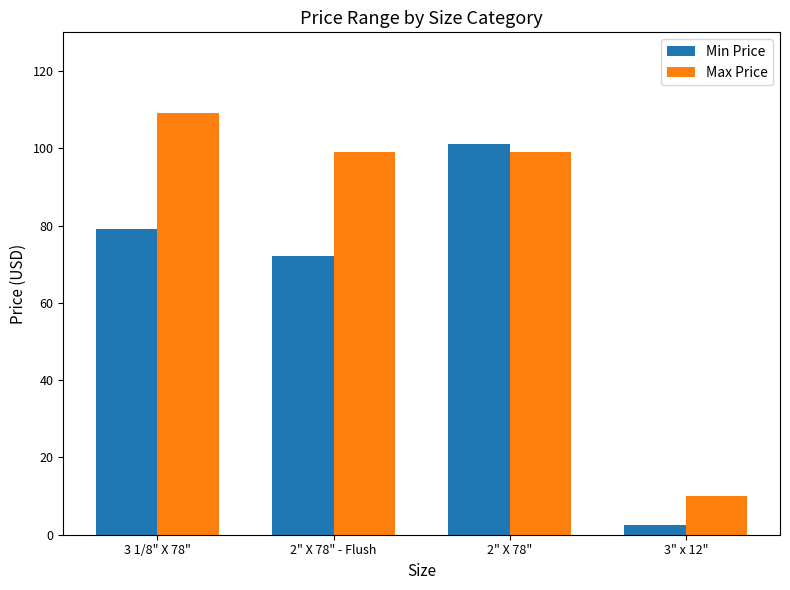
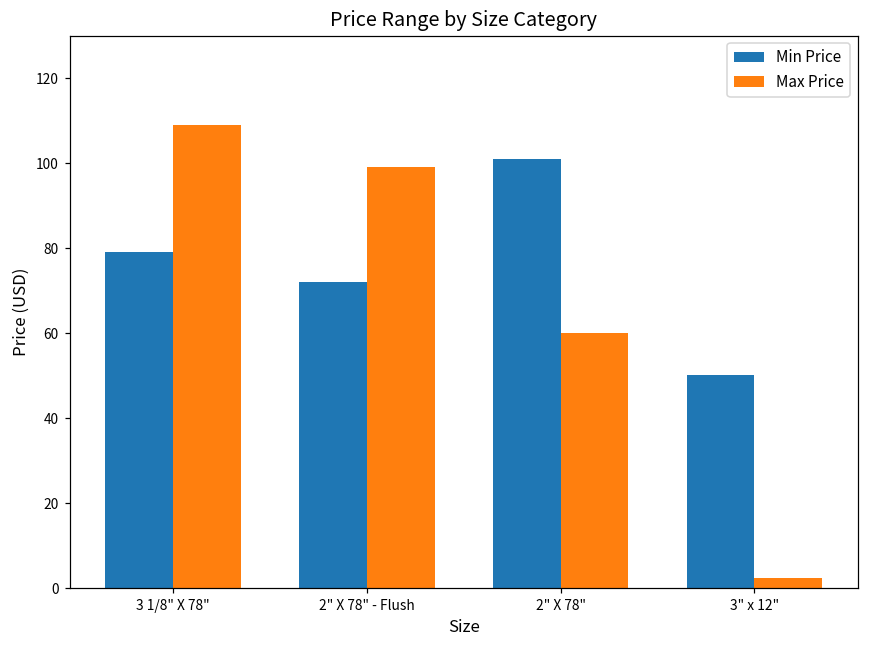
  {
    "Min Price": {
      "3 1/8\" X 78\"": 79,
      "2\" X 78\" - Flush": 72,
      "2\" X 78\"": 101,
-     "3\" x 12\"": 2
+     "3\" x 12\"": 50
    },
    "Max Price": {
      "3 1/8\" X 78\"": 109,
      "2\" X 78\" - Flush": 99,
-     "2\" X 78\"": 99,
-     "3\" x 12\"": 10
+     "2\" X 78\"": 60,
+     "3\" x 12\"": 2
    }
  }
